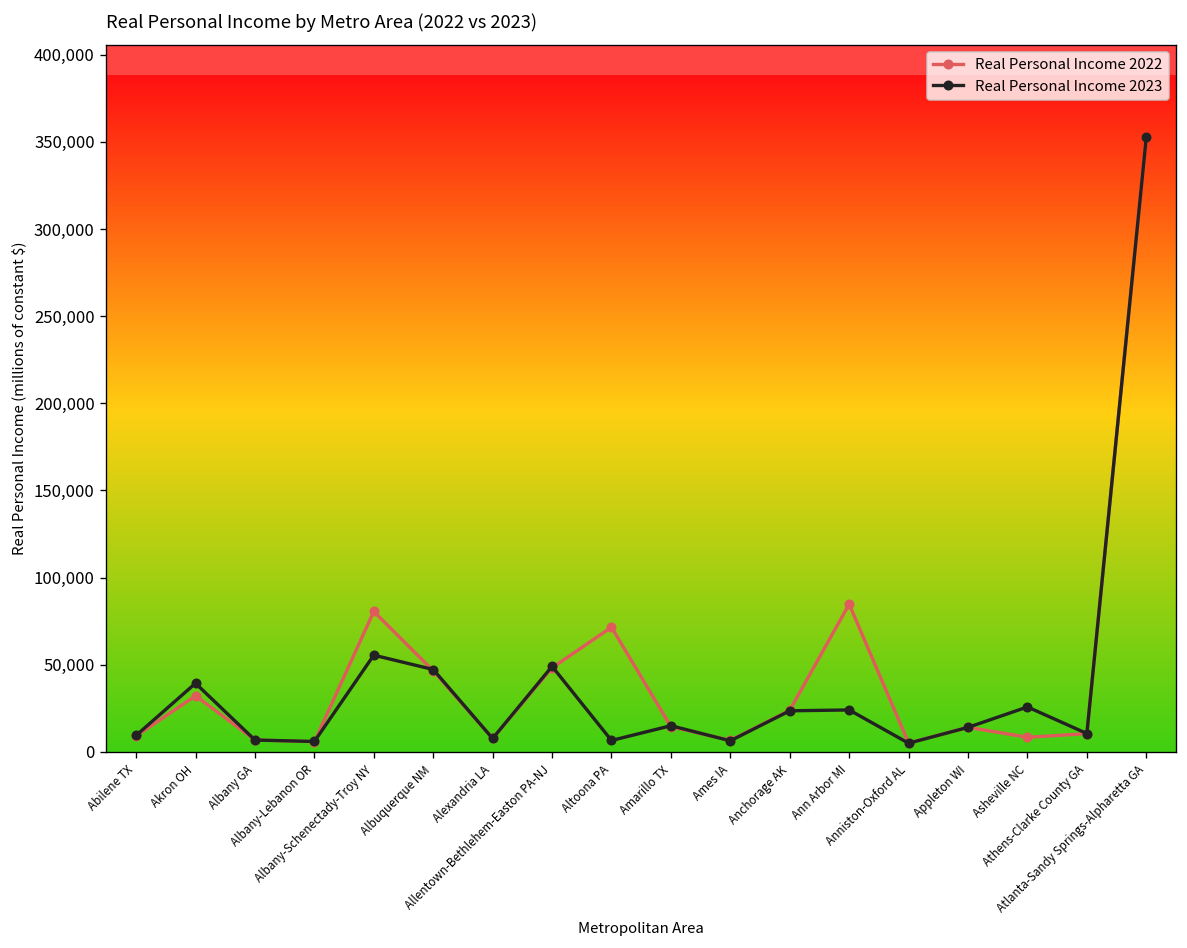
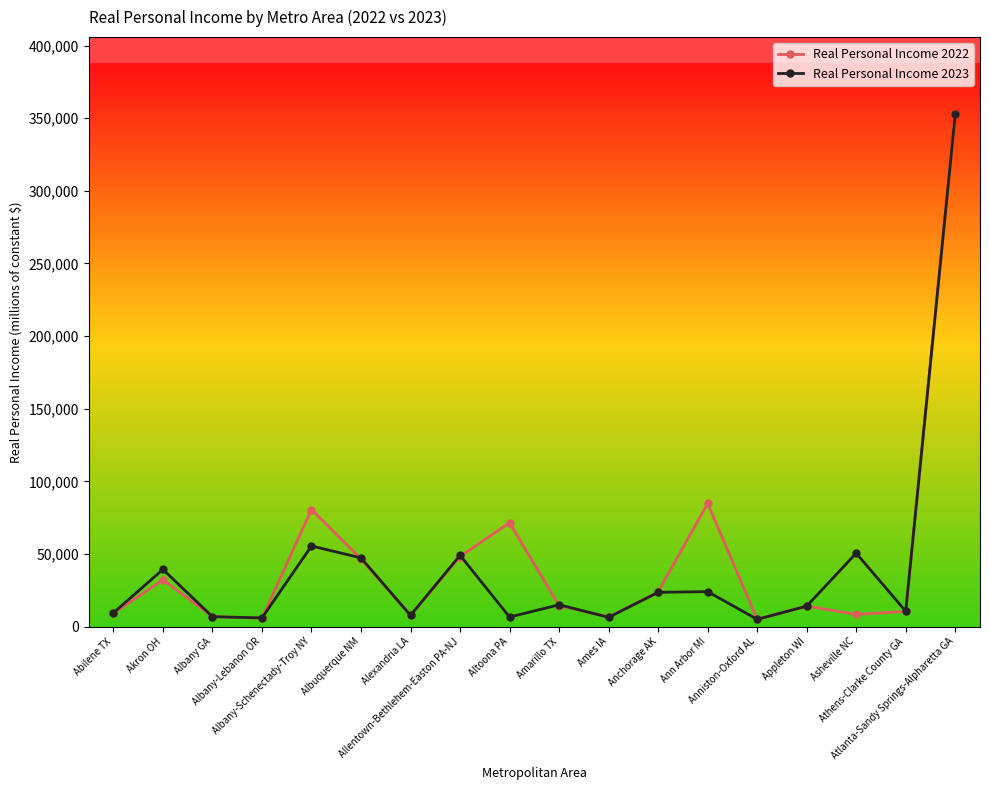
  {
    "Real Personal Income 2022": {
      "Akron OH": "32,000",
      "Albany-Schenectady-Troy NY": "81,000",
      "Altoona PA": "72,000",
      "Ann Arbor MI": "85,000",
      "Asheville NC": "8,000"
    },
    "Real Personal Income 2023": {
      "Akron OH": "39,000",
      "Albany-Schenectady-Troy NY": "55,000",
      "Altoona PA": "7,000",
      "Ann Arbor MI": "24,000",
-     "Asheville NC": "26,000"
+     "Asheville NC": "51,000"
    }
  }
